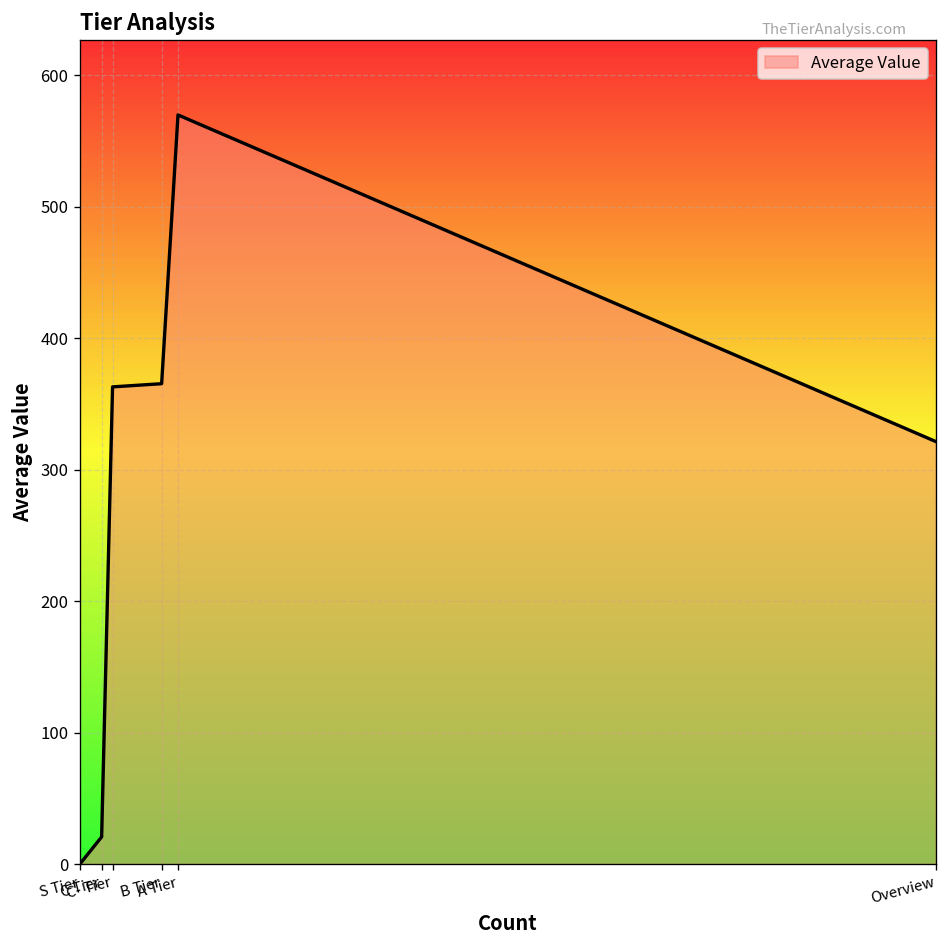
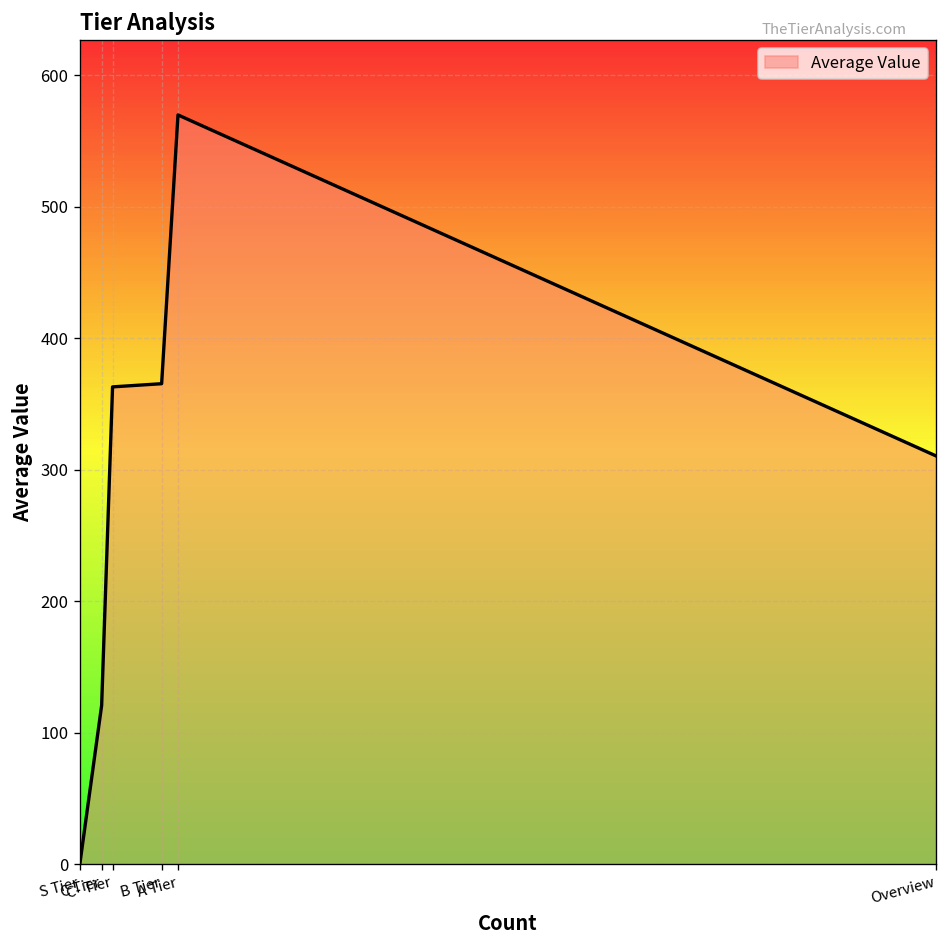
  {
    "S Tier": 0,
-   "C Tier": 21,
+   "C Tier": 121,
    "C- Tier": 363,
    "B Tier": 366,
    "A Tier": 570,
-   "Overview": 321
+   "Overview": 311
  }
